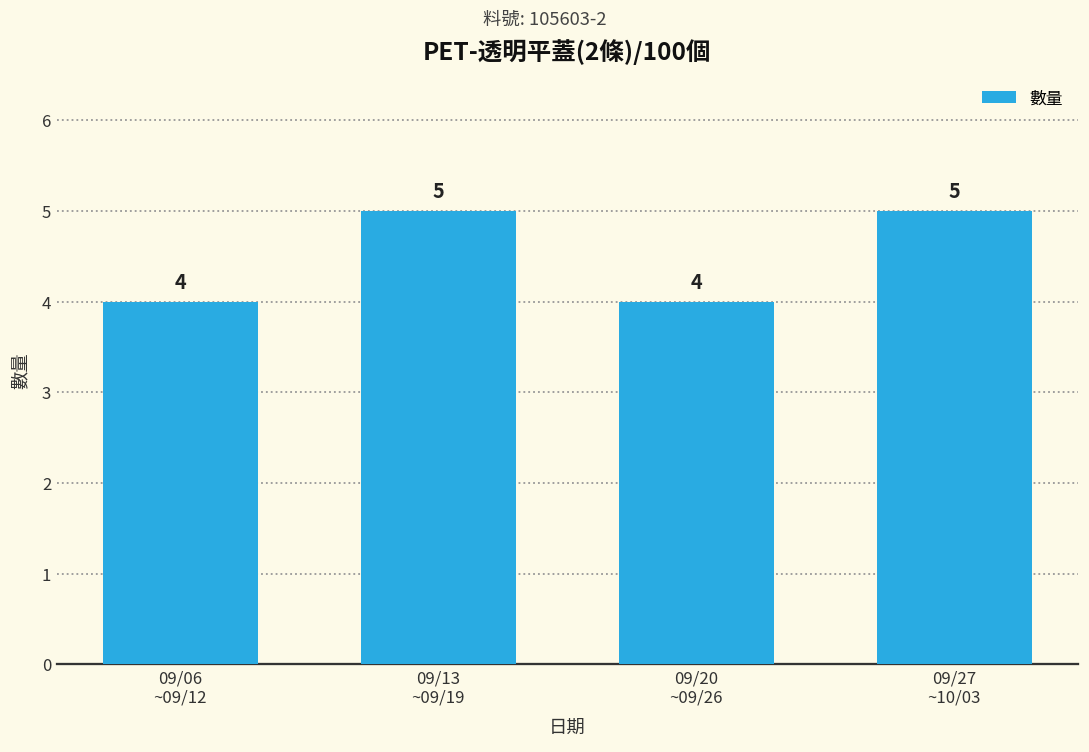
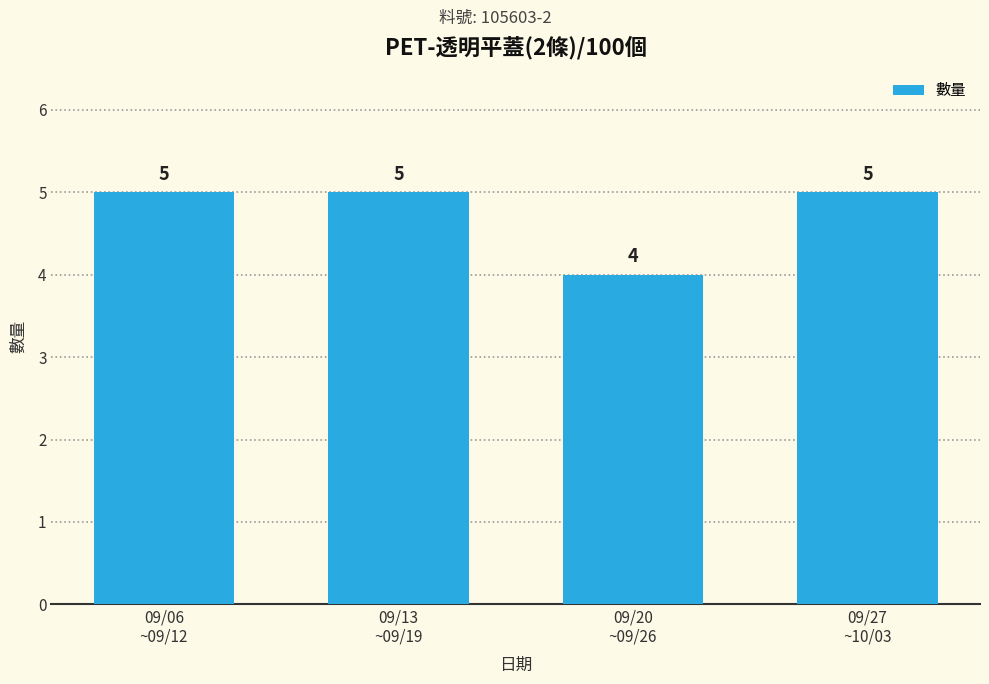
  {
-   "09/06 ~09/12": 4,
+   "09/06 ~09/12": 5,
    "09/13 ~09/19": 5,
    "09/20 ~09/26": 4,
    "09/27 ~10/03": 5
  }
